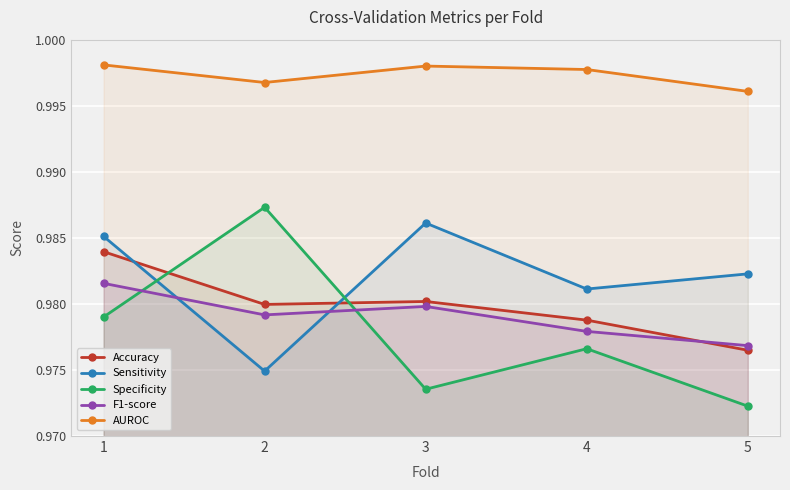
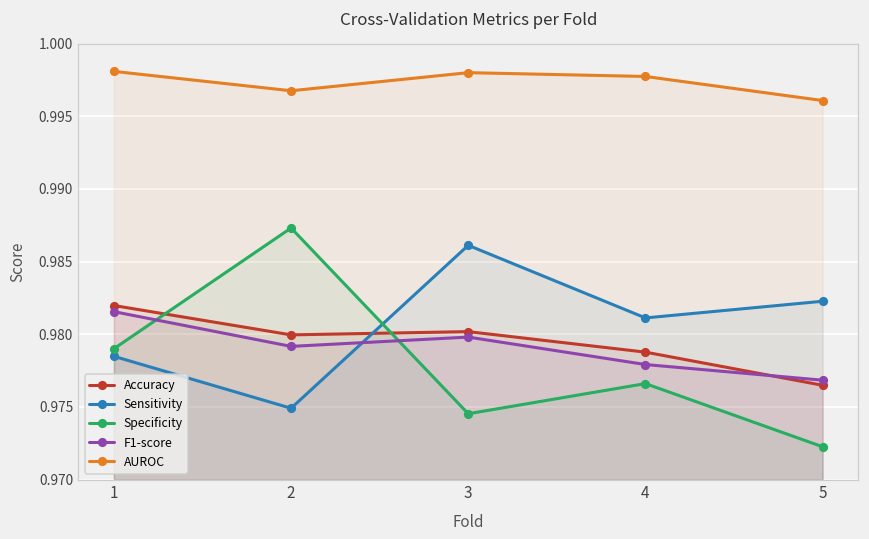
  {
    "Accuracy": {
-     "1": 0.9840,
+     "1": 0.9820,
      "2": 0.9800,
      "3": 0.9802,
      "4": 0.9788,
      "5": 0.9765
    },
    "Sensitivity": {
-     "1": 0.9851,
+     "1": 0.9785,
      "2": 0.9749,
      "3": 0.9861,
      "4": 0.9811,
      "5": 0.9823
    },
    "Specificity": {
      "1": 0.9790,
      "2": 0.9873,
-     "3": 0.9735,
+     "3": 0.9745,
      "4": 0.9766,
      "5": 0.9723
    },
    "F1-score": {
      "1": 0.9816,
      "2": 0.9792,
      "3": 0.9798,
      "4": 0.9779,
      "5": 0.9768
    },
    "AUROC": {
      "1": 0.9981,
      "2": 0.9968,
      "3": 0.9980,
      "4": 0.9977,
      "5": 0.9961
    }
  }
